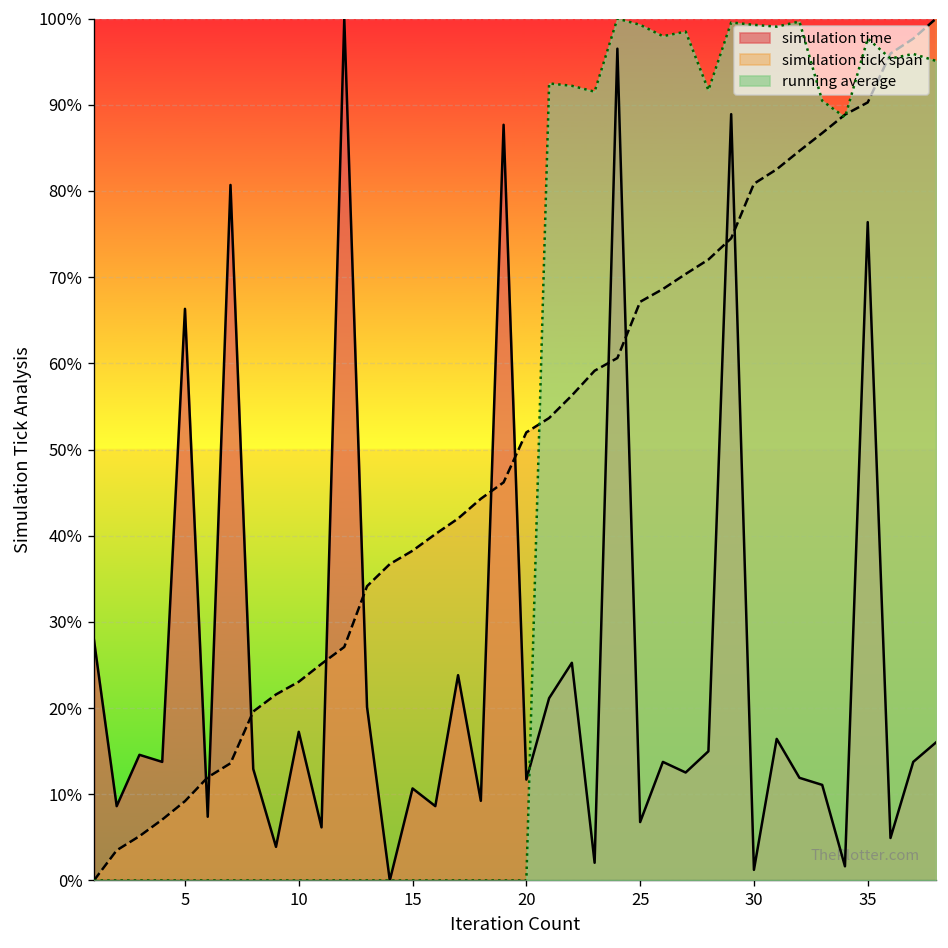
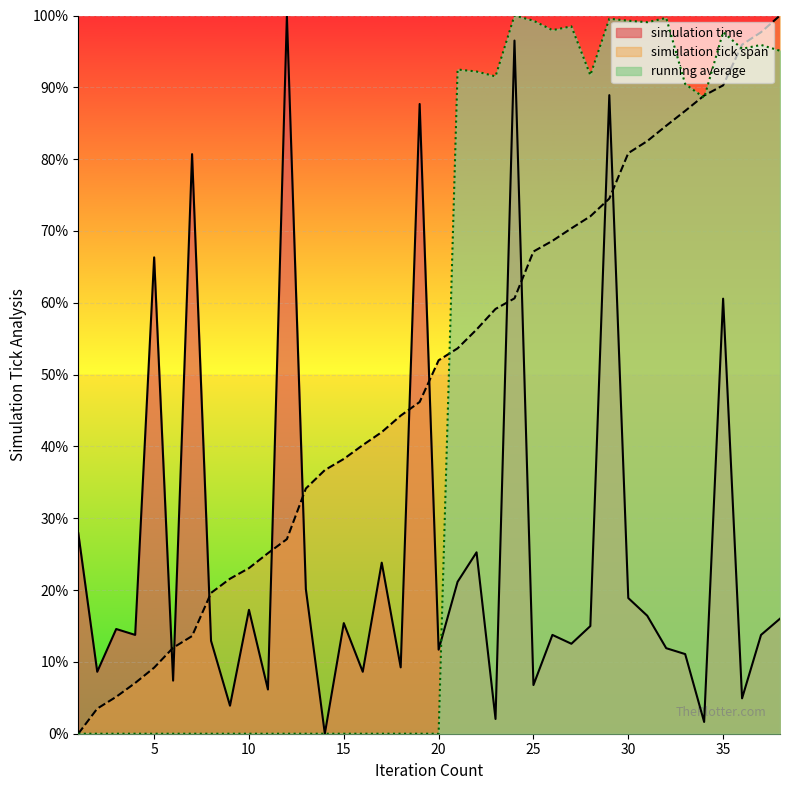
  {
    "simulation time": {
      "5": "66%",
      "10": "17%",
-     "15": "11%",
+     "15": "15%",
      "20": "12%",
      "25": "7%",
-     "30": "1%",
-     "35": "76%"
+     "30": "19%",
+     "35": "61%"
    },
    "simulation tick span": {
      "5": "9%",
      "10": "23%",
      "15": "38%",
      "20": "52%",
      "25": "67%",
      "30": "81%",
      "35": "90%"
    },
    "running average": {
      "5": "0%",
      "10": "0%",
      "15": "0%",
      "20": "0%",
      "25": "99%",
      "30": "99%"
    }
  }
